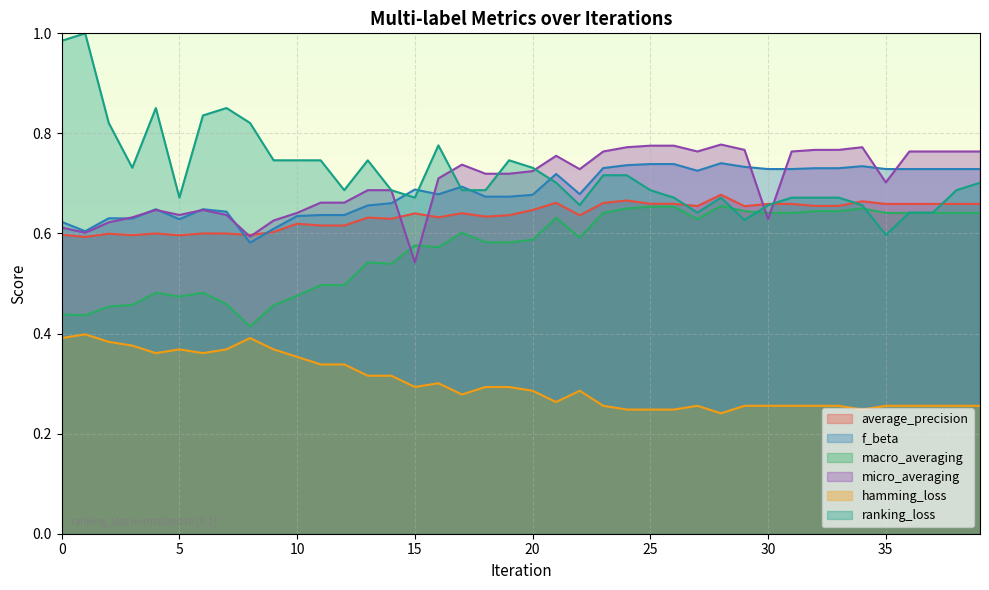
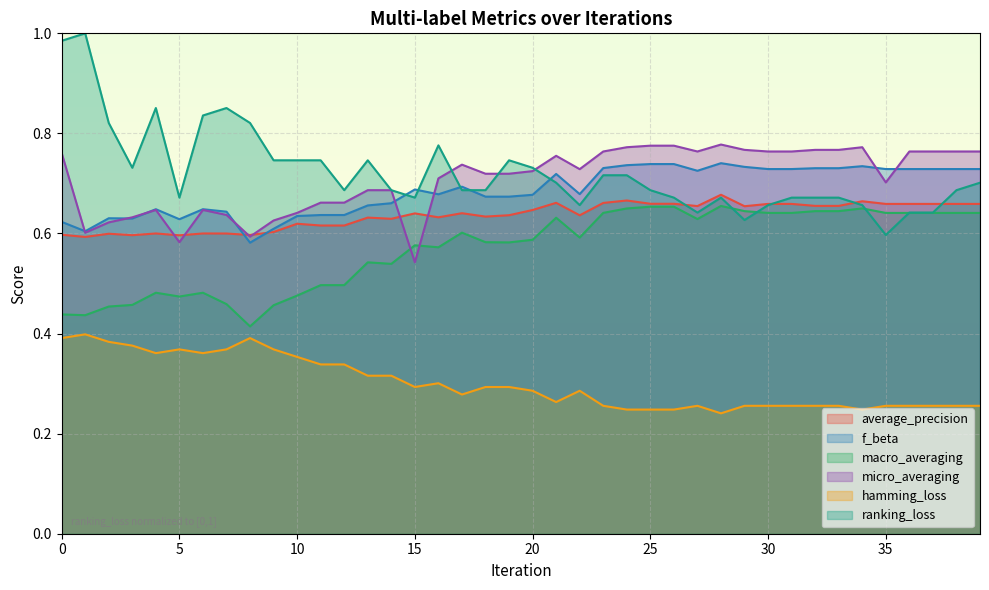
  {
    "micro_averaging": {
-     "0": 0.61,
-     "5": 0.64,
+     "0": 0.76,
+     "5": 0.58,
      "10": 0.64,
      "15": 0.54,
      "20": 0.72,
      "25": 0.78,
-     "30": 0.63,
+     "30": 0.76,
      "35": 0.70
    }
  }
